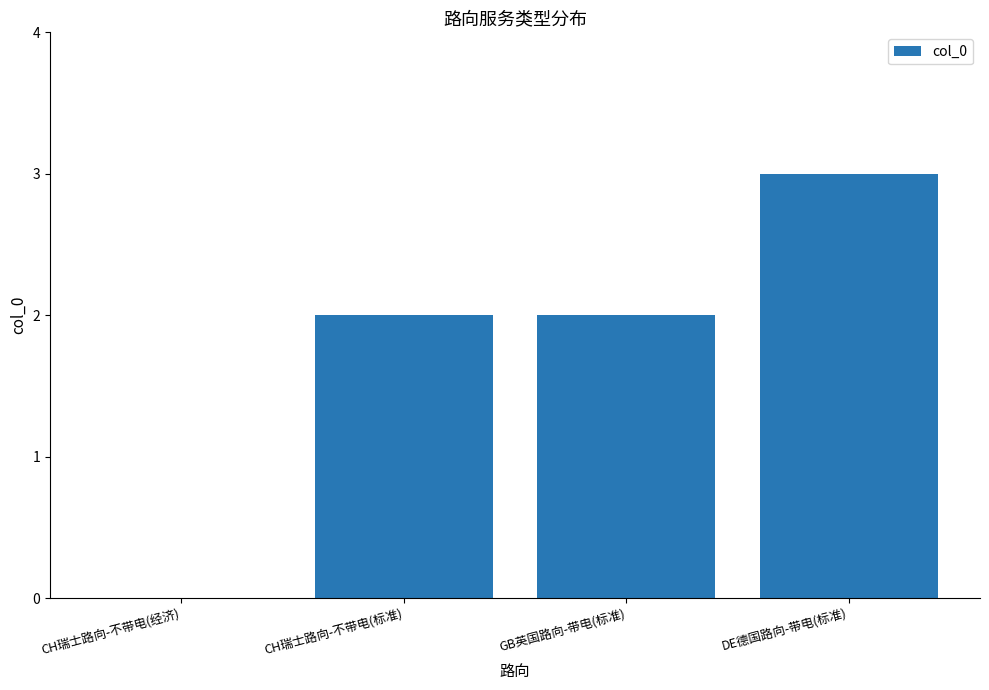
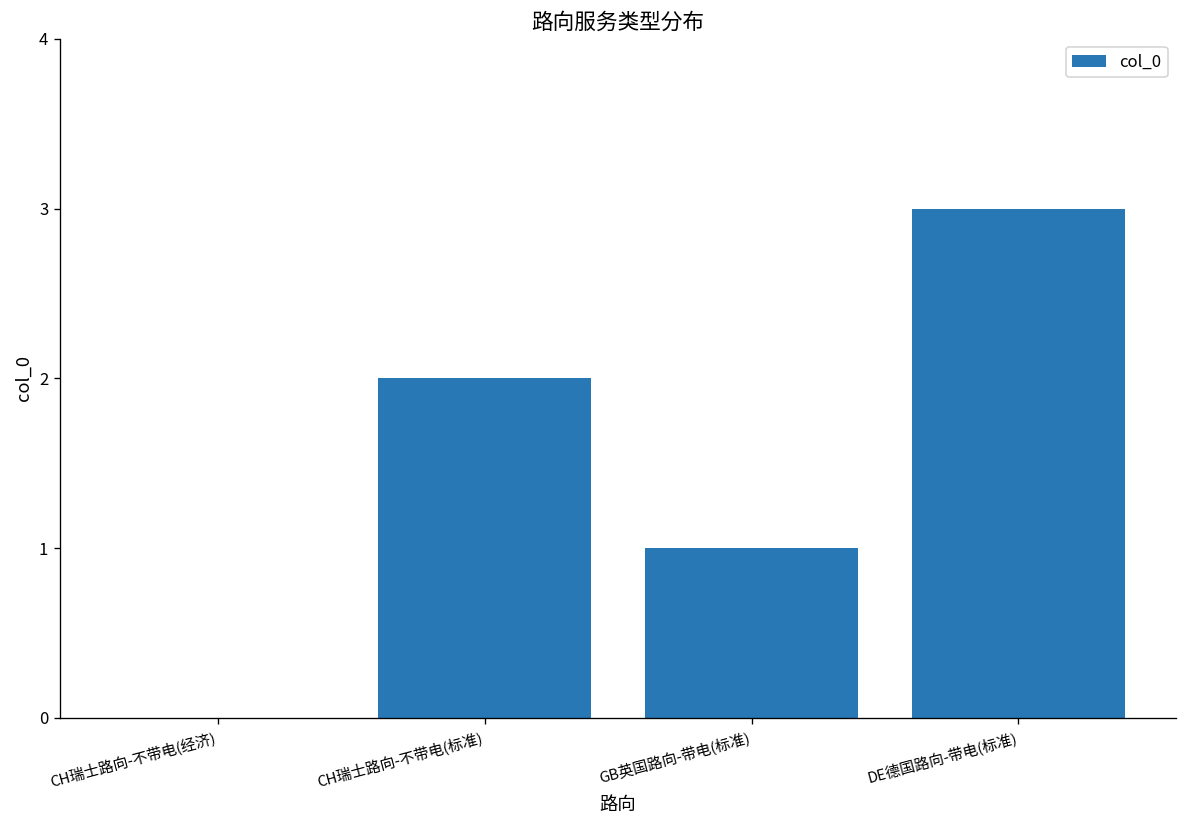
  {
    "CH瑞士路向-不带电(经济)": 0,
    "CH瑞士路向-不带电(标准)": 2,
-   "GB英国路向-带电(标准)": 2,
+   "GB英国路向-带电(标准)": 1,
    "DE德国路向-带电(标准)": 3
  }
